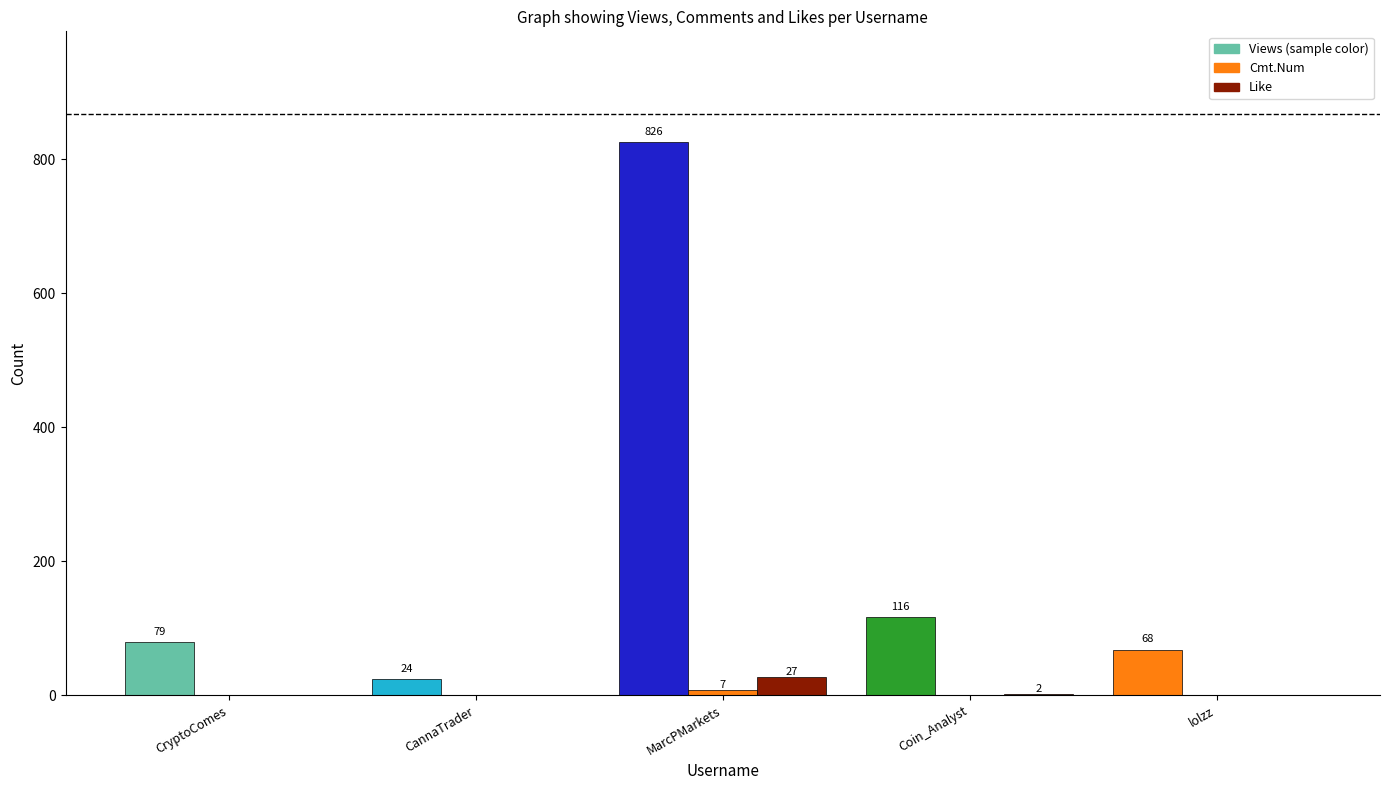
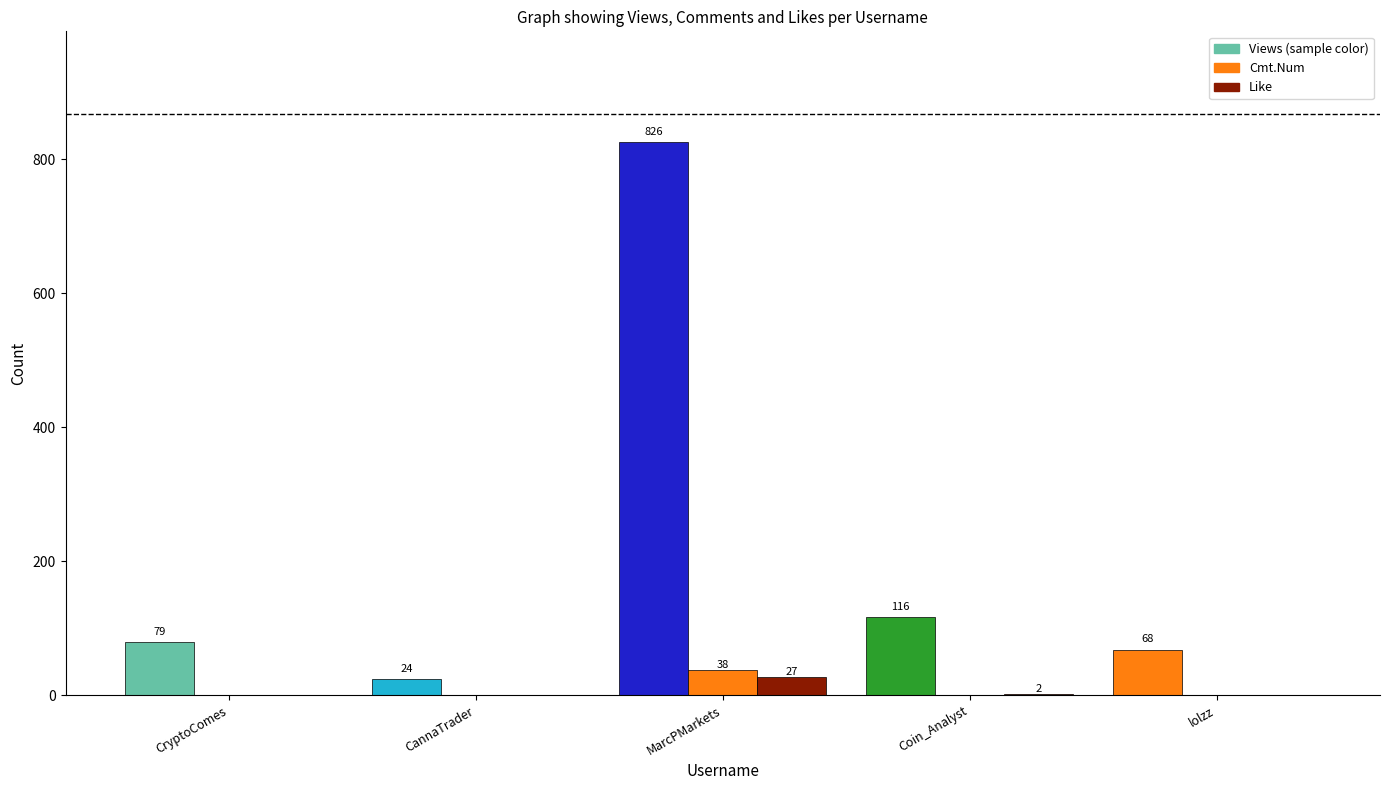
  {
-   "MarcPMarkets": 7
+   "MarcPMarkets": 38
  }
